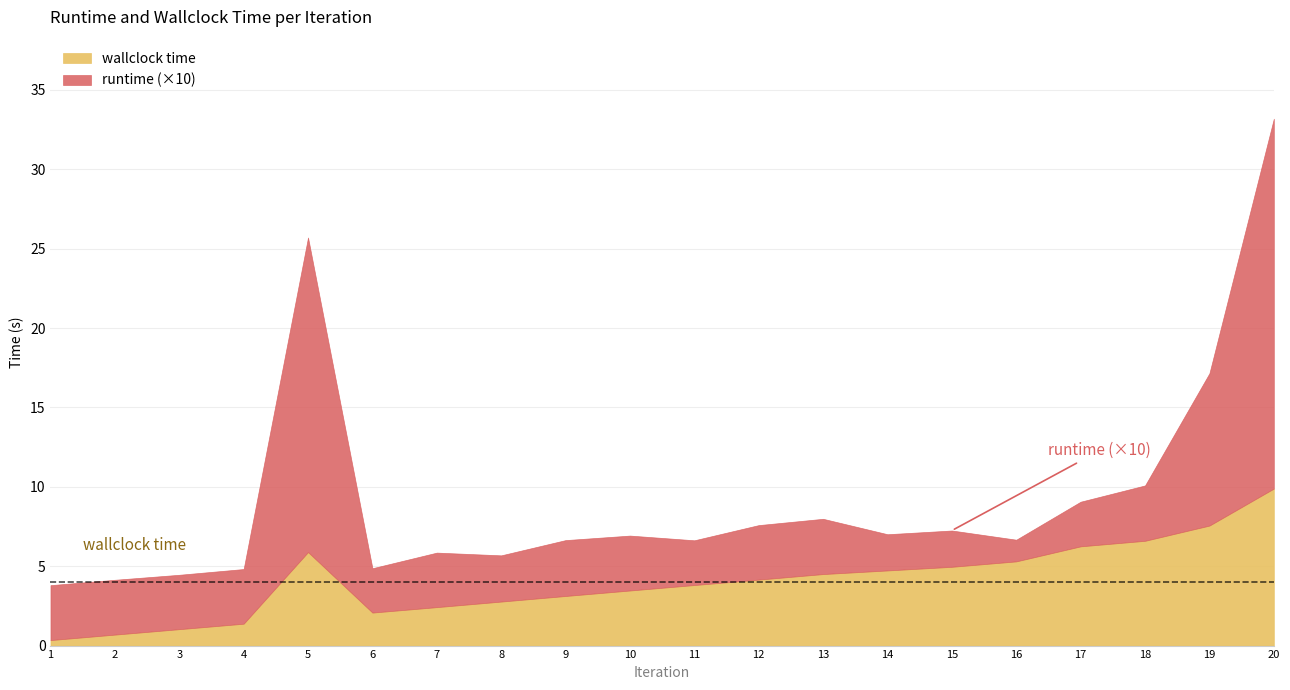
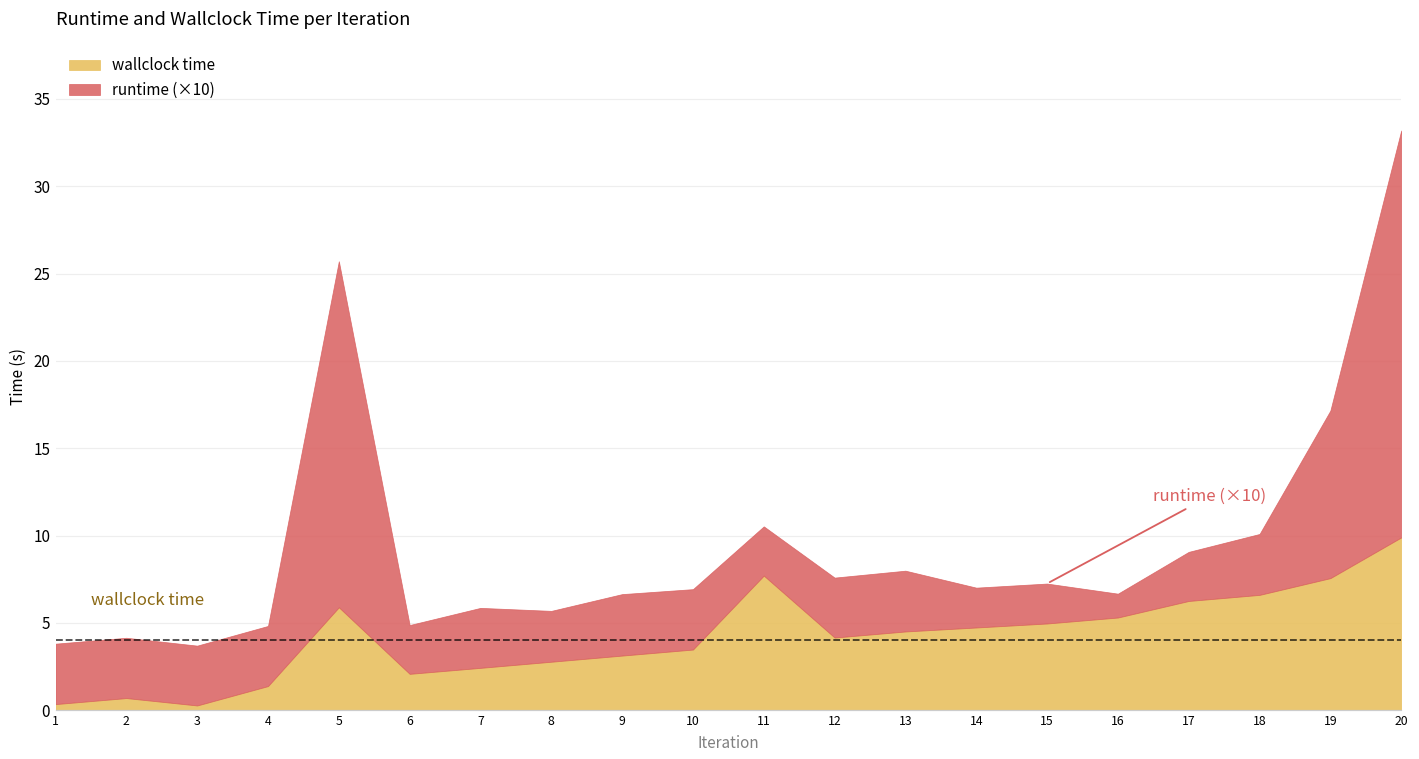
  {
    "wallclock time": {
      "1": 0.3,
      "2": 0.7,
-     "3": 1.0,
+     "3": 0.3,
      "4": 1.4,
      "5": 5.9,
      "6": 2.1,
      "7": 2.4,
      "8": 2.8,
      "9": 3.1,
      "10": 3.5,
-     "11": 3.8,
+     "11": 7.7,
      "12": 4.2,
      "13": 4.5,
      "14": 4.7,
      "15": 5.0,
      "16": 5.3,
      "17": 6.3,
      "18": 6.6,
      "19": 7.6,
      "20": 9.9
    },
    "runtime (×10)": {
      "1": 3.5,
      "2": 3.5,
      "3": 3.4,
      "4": 3.4,
      "5": 19.8,
      "6": 2.8,
      "7": 3.4,
      "8": 2.9,
      "9": 3.5,
      "10": 3.5,
      "11": 2.8,
      "12": 3.4,
      "13": 3.5,
      "14": 2.3,
      "15": 2.3,
      "16": 1.4,
      "19": 9.6,
      "20": 23.3
    }
  }
